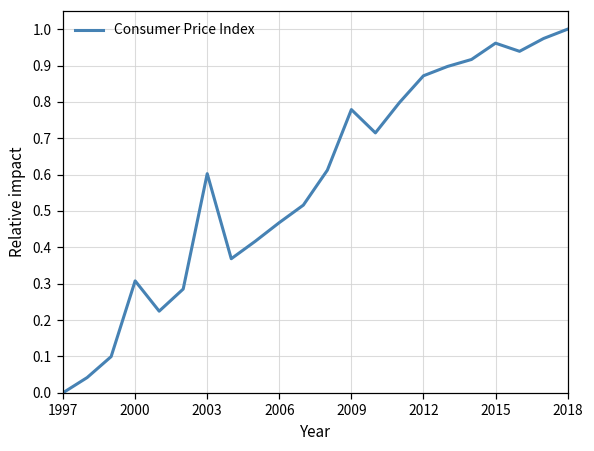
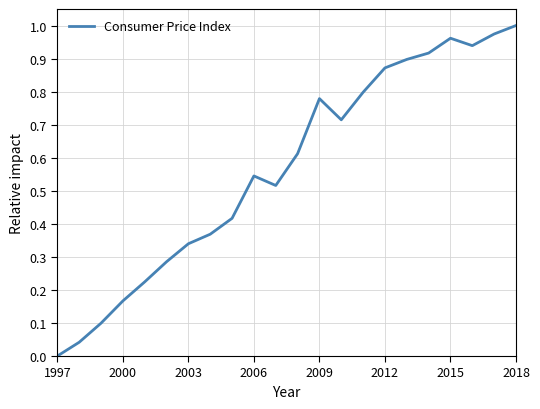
  {
    "1997": 0.00,
-   "2000": 0.31,
-   "2003": 0.60,
-   "2006": 0.47,
+   "2000": 0.17,
+   "2003": 0.34,
+   "2006": 0.54,
    "2009": 0.78,
    "2012": 0.87,
    "2015": 0.96,
    "2018": 1.00
  }
